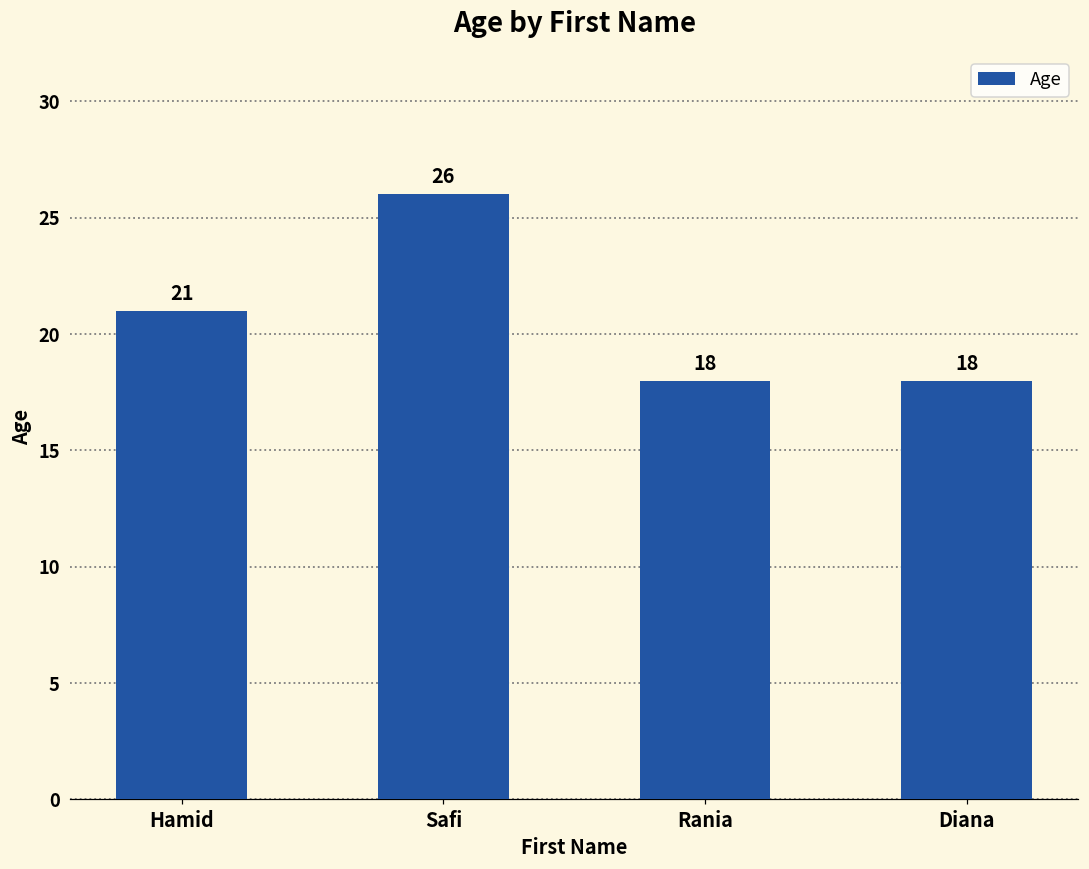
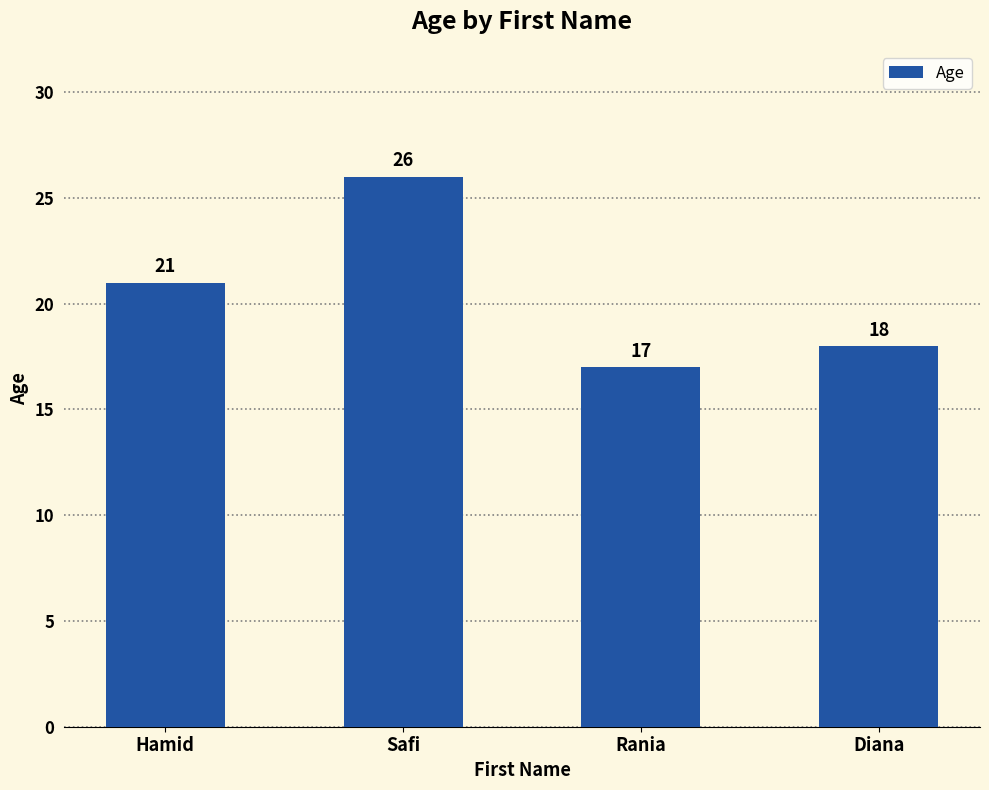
  {
    "Hamid": 21,
    "Safi": 26,
-   "Rania": 18,
+   "Rania": 17,
    "Diana": 18
  }
